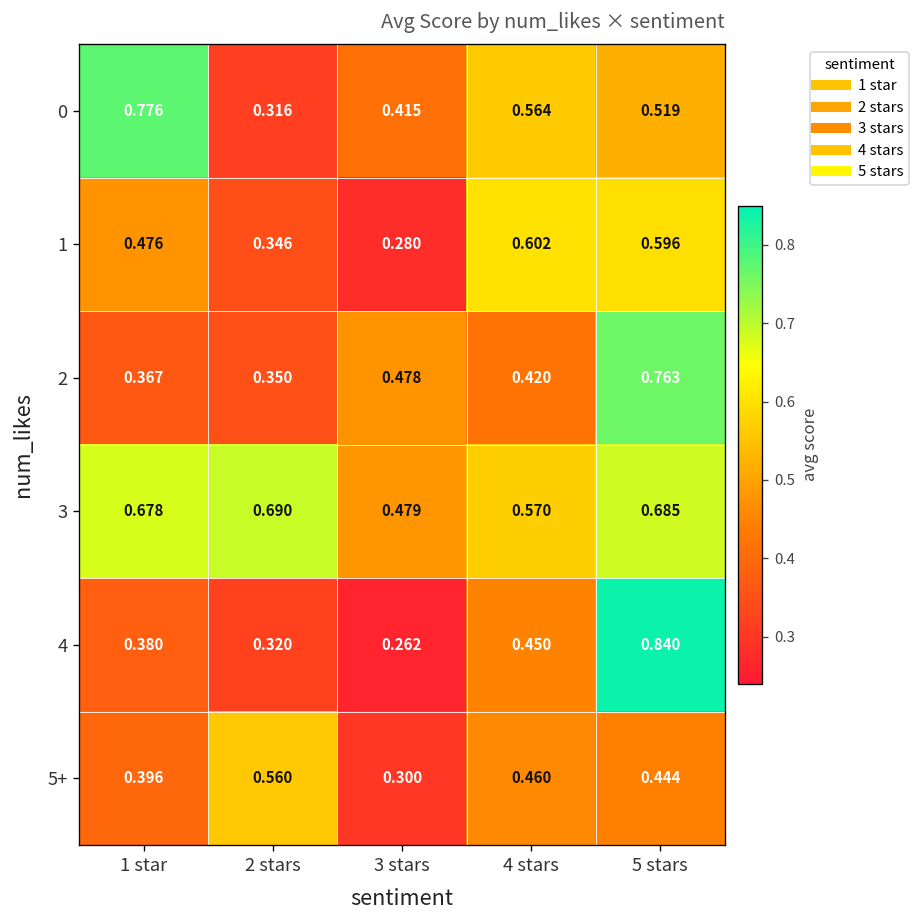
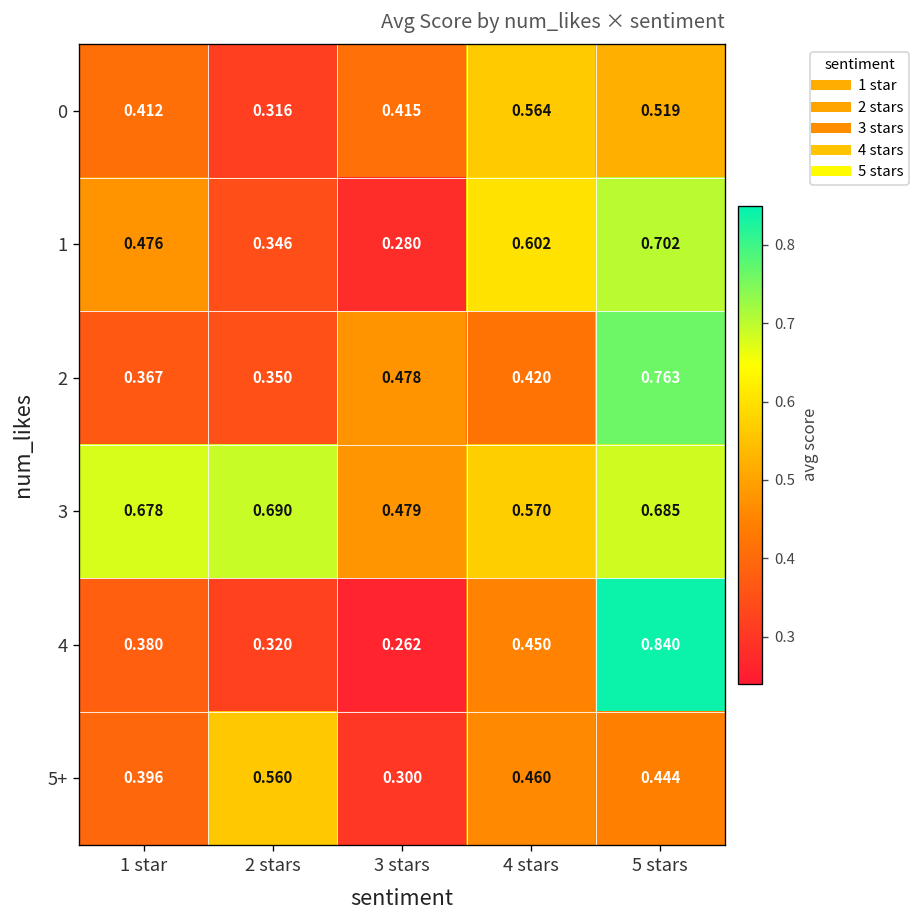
  {
    "0": {
-     "1 star": 0.776,
+     "1 star": 0.412,
      "2 stars": 0.316,
      "3 stars": 0.415,
      "4 stars": 0.564,
      "5 stars": 0.519
    },
    "1": {
      "1 star": 0.476,
      "2 stars": 0.346,
      "3 stars": 0.280,
      "4 stars": 0.602,
-     "5 stars": 0.596
+     "5 stars": 0.702
    },
    "2": {
      "1 star": 0.367,
      "2 stars": 0.350,
      "3 stars": 0.478,
      "4 stars": 0.420,
      "5 stars": 0.763
    },
    "3": {
      "1 star": 0.678,
      "2 stars": 0.690,
      "3 stars": 0.479,
      "4 stars": 0.570,
      "5 stars": 0.685
    },
    "4": {
      "1 star": 0.380,
      "2 stars": 0.320,
      "3 stars": 0.262,
      "4 stars": 0.450,
      "5 stars": 0.840
    },
    "5+": {
      "1 star": 0.396,
      "2 stars": 0.560,
      "3 stars": 0.300,
      "4 stars": 0.460,
      "5 stars": 0.444
    }
  }
